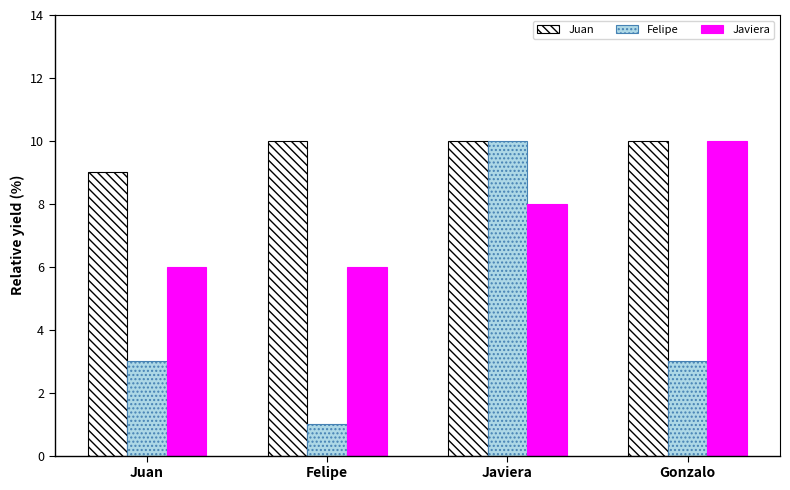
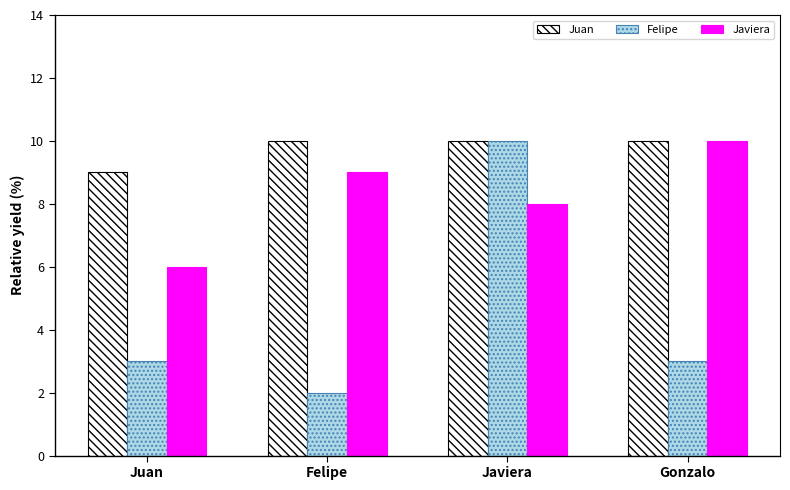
  {
    "Juan": {
      "Juan": 9,
      "Felipe": 10,
      "Javiera": 10,
      "Gonzalo": 10
    },
    "Felipe": {
      "Juan": 3,
-     "Felipe": 1,
+     "Felipe": 2,
      "Javiera": 10,
      "Gonzalo": 3
    },
    "Javiera": {
      "Juan": 6,
-     "Felipe": 6,
+     "Felipe": 9,
      "Javiera": 8,
      "Gonzalo": 10
    }
  }
